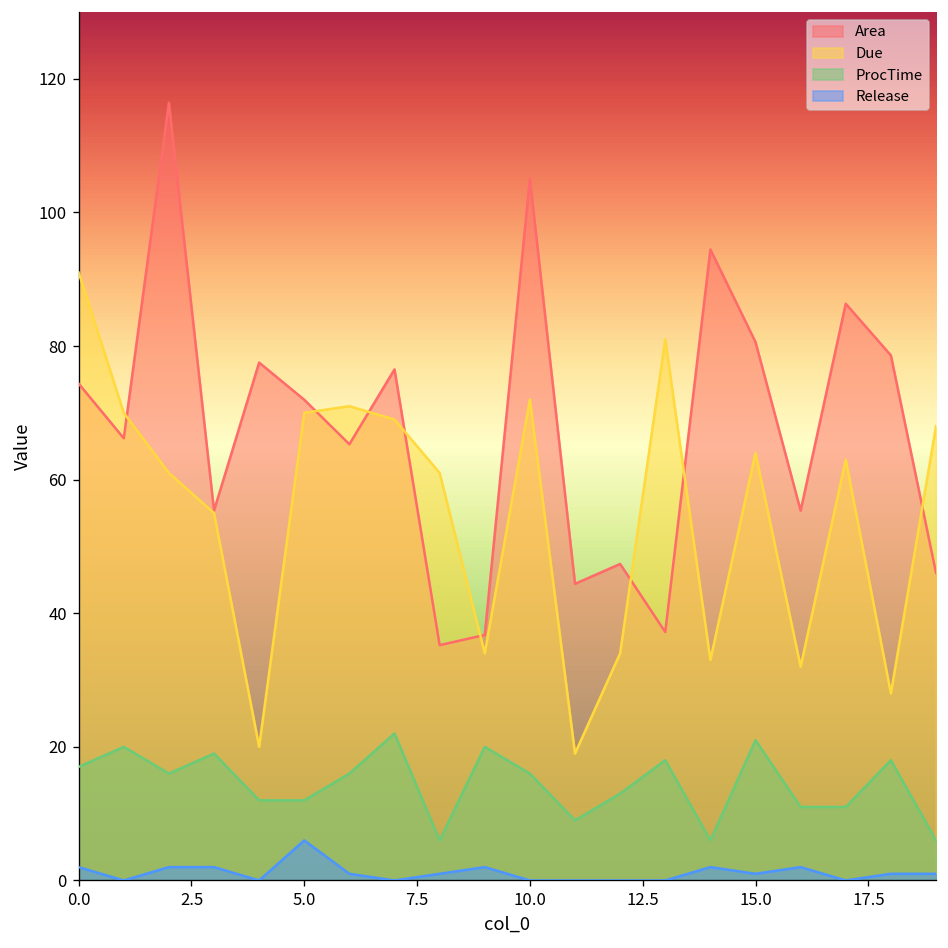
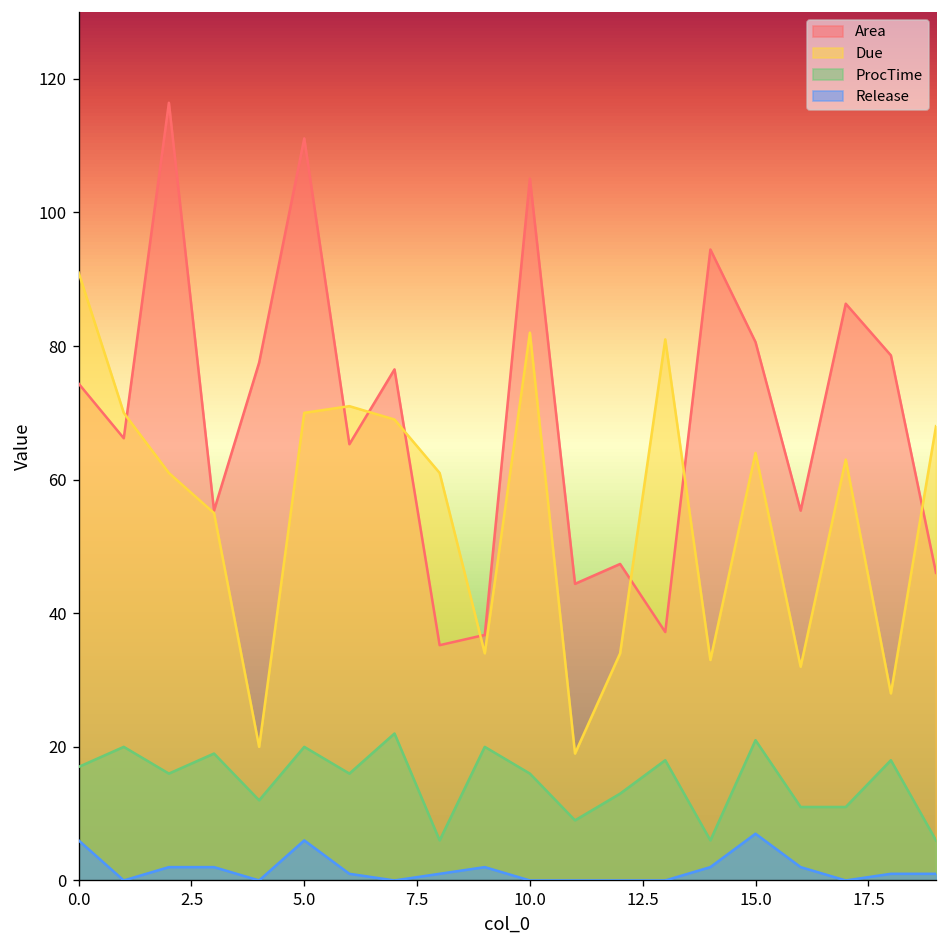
  {
    "Area": {
      "0.0": 74,
-     "5.0": 72,
+     "5.0": 111,
      "10.0": 105,
      "15.0": 81
    },
    "Due": {
      "0.0": 91,
      "5.0": 70,
-     "10.0": 72,
+     "10.0": 82,
      "15.0": 64
    },
    "ProcTime": {
      "0.0": 17,
-     "5.0": 12,
+     "5.0": 20,
      "10.0": 16,
      "15.0": 21
    },
    "Release": {
-     "0.0": 2,
+     "0.0": 6,
      "5.0": 6,
      "10.0": 0,
-     "15.0": 1
+     "15.0": 7
    }
  }
